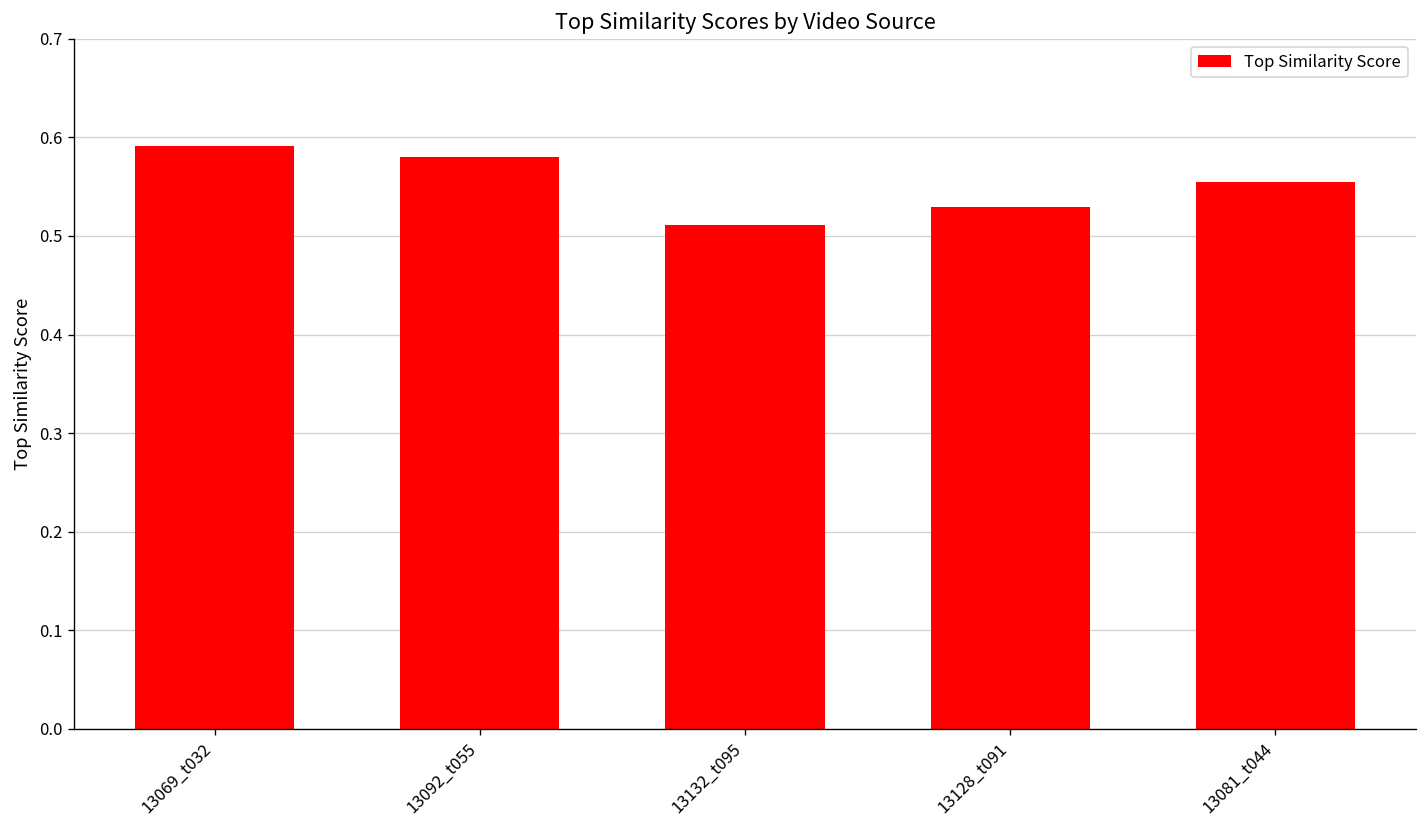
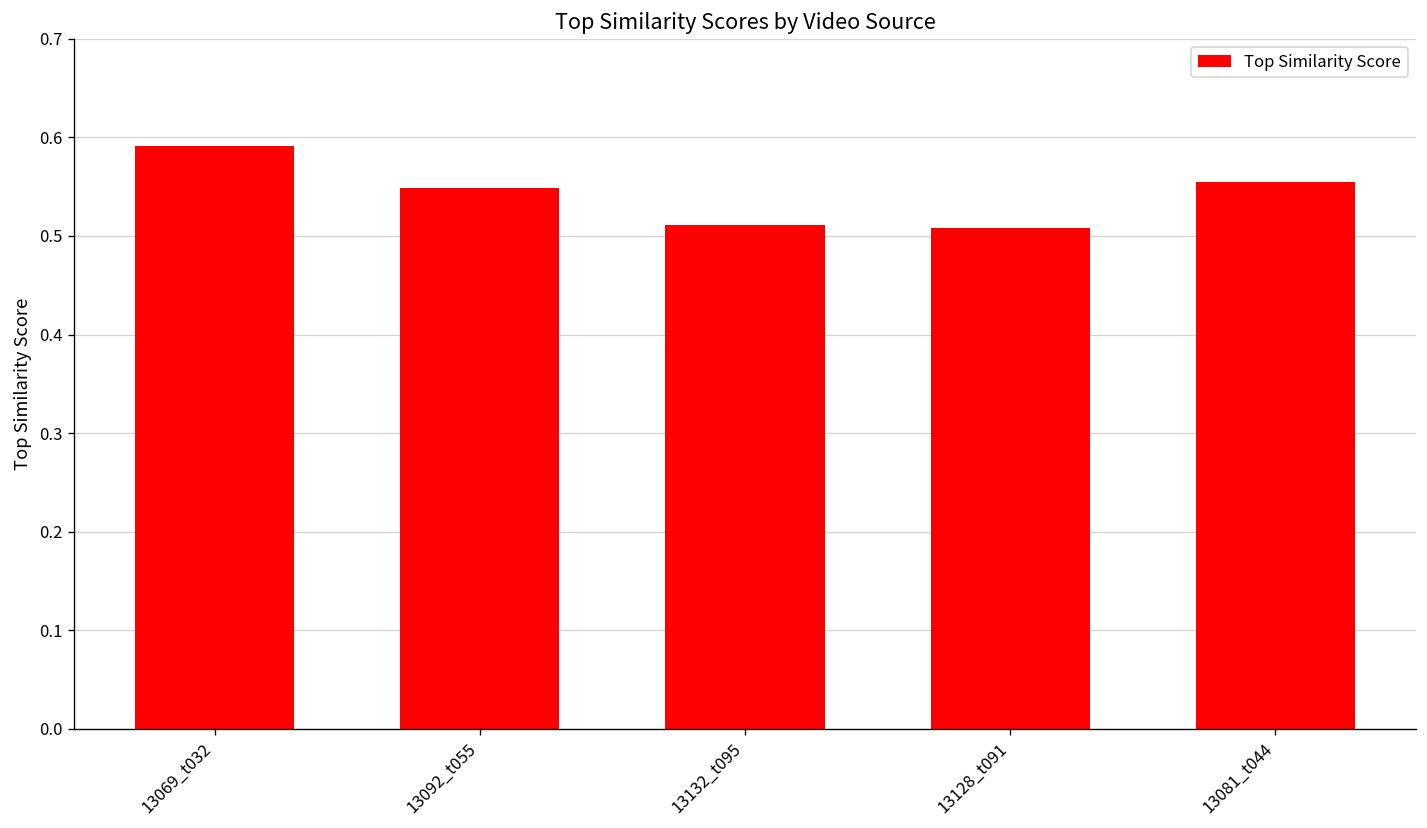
  {
    "13069_t032": 0.59,
-   "13092_t055": 0.58,
+   "13092_t055": 0.55,
    "13132_t095": 0.51,
-   "13128_t091": 0.53,
+   "13128_t091": 0.51,
    "13081_t044": 0.56
  }
